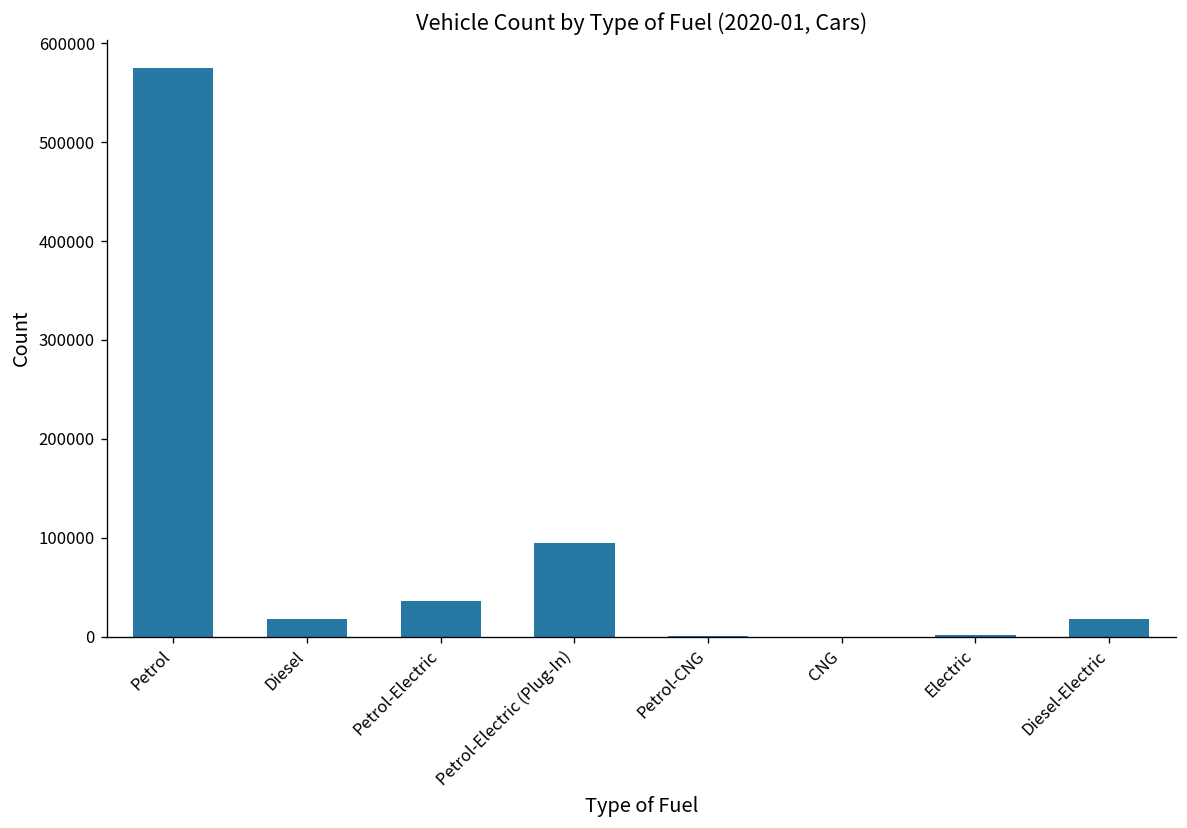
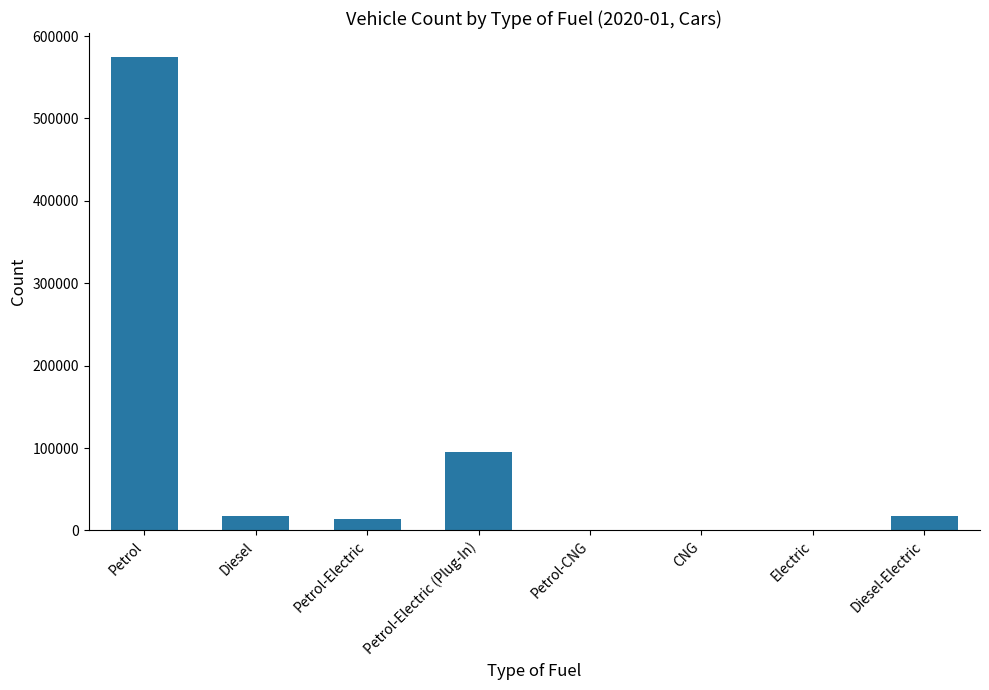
  {
    "Petrol": 570000,
    "Diesel": 20000,
-   "Petrol-Electric": 40000,
+   "Petrol-Electric": 10000,
    "Petrol-Electric (Plug-In)": 100000,
    "CNG": 0,
    "Diesel-Electric": 20000
  }
